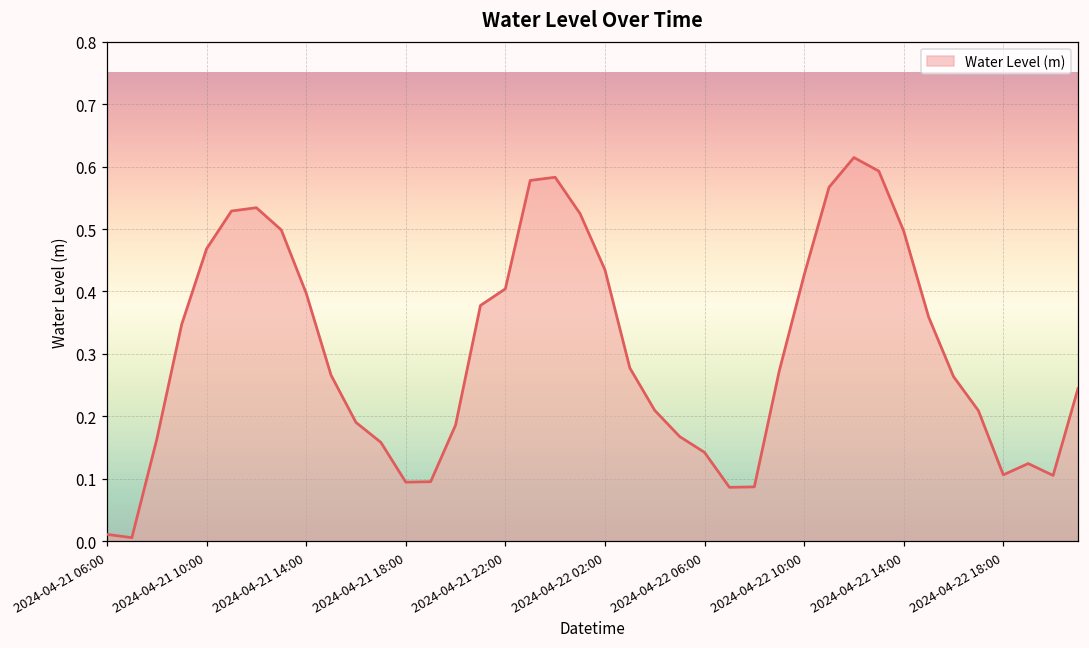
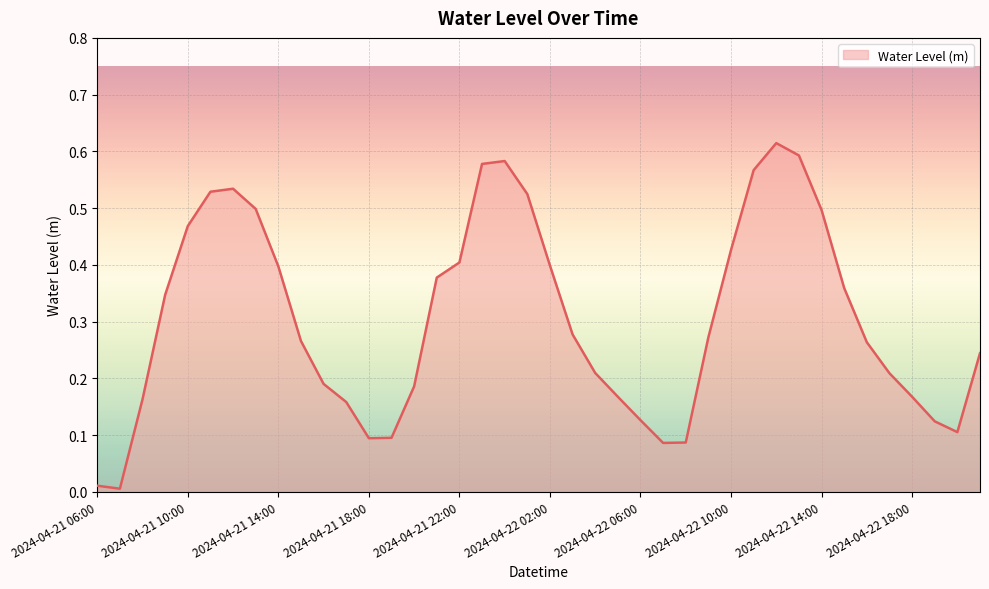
  {
    "2024-04-21 06:00": 0.01,
    "2024-04-21 10:00": 0.47,
    "2024-04-21 14:00": 0.40,
    "2024-04-21 18:00": 0.09,
    "2024-04-21 22:00": 0.40,
-   "2024-04-22 02:00": 0.43,
-   "2024-04-22 06:00": 0.14,
+   "2024-04-22 02:00": 0.40,
+   "2024-04-22 06:00": 0.13,
    "2024-04-22 10:00": 0.43,
    "2024-04-22 14:00": 0.50,
-   "2024-04-22 18:00": 0.11
+   "2024-04-22 18:00": 0.17
  }
